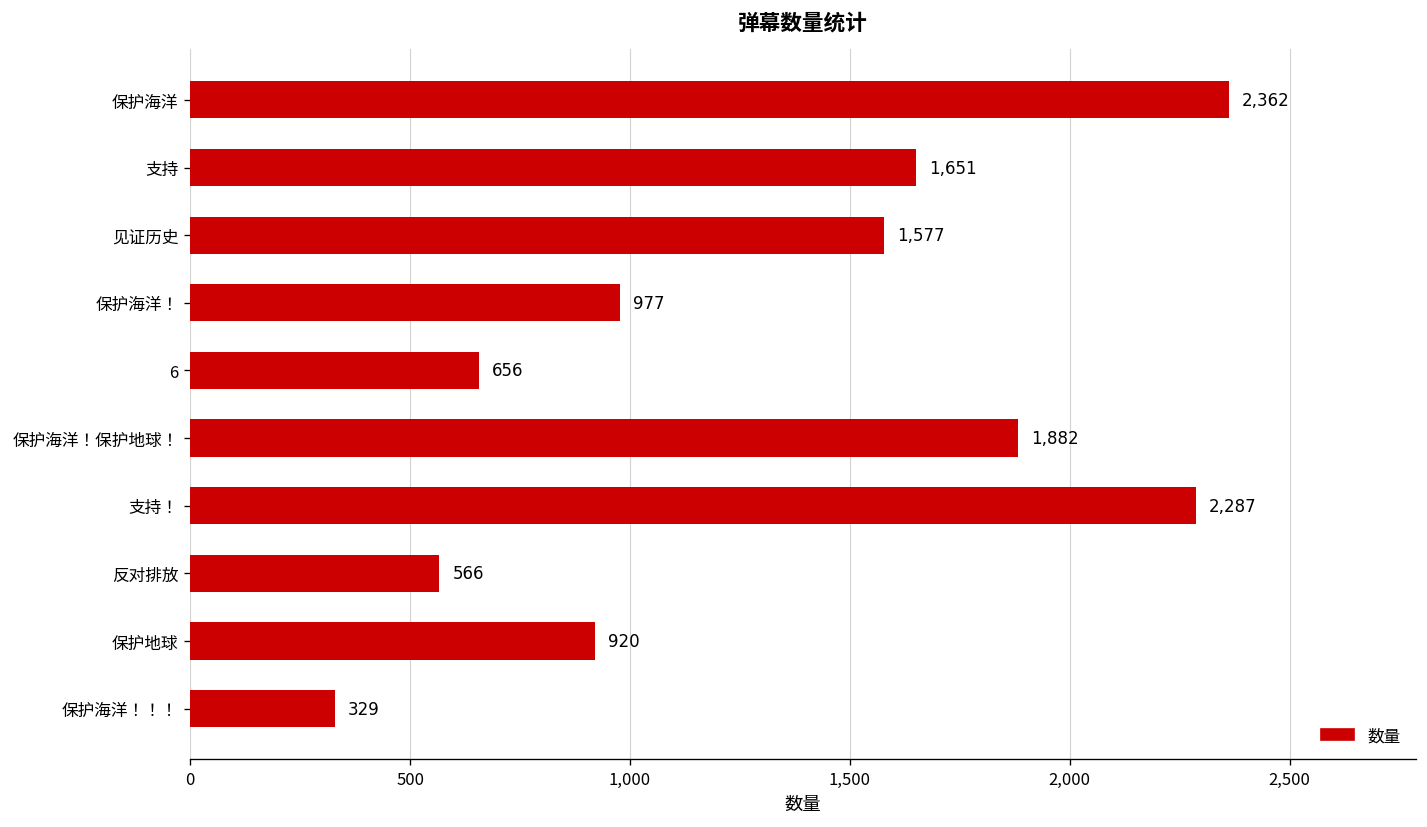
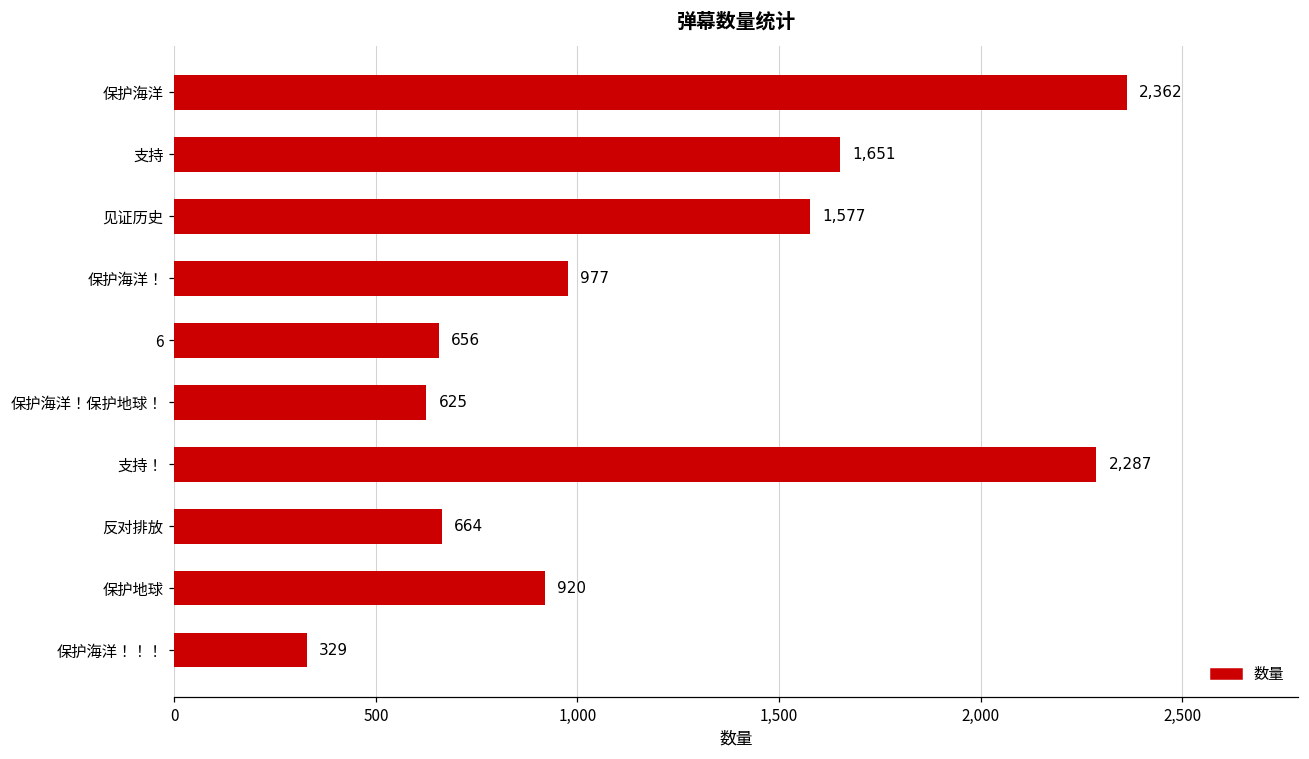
  {
    "保护海洋": "2,362",
    "支持": "1,651",
    "见证历史": "1,577",
    "保护海洋！": "977",
    "6": "656",
-   "保护海洋！保护地球！": "1,882",
+   "保护海洋！保护地球！": "625",
    "支持！": "2,287",
-   "反对排放": "566",
+   "反对排放": "664",
    "保护地球": "920",
    "保护海洋！！！": "329"
  }
